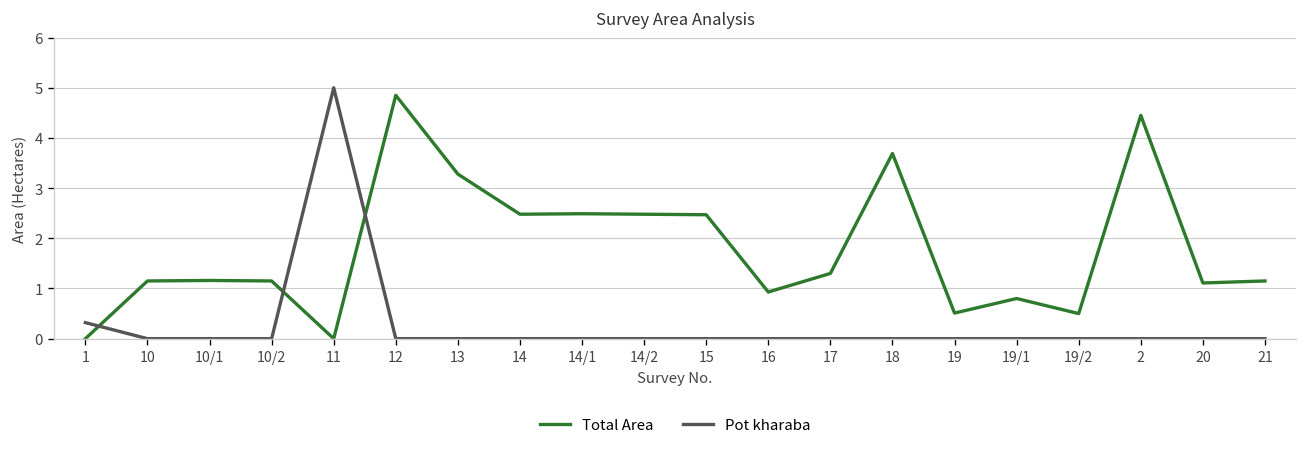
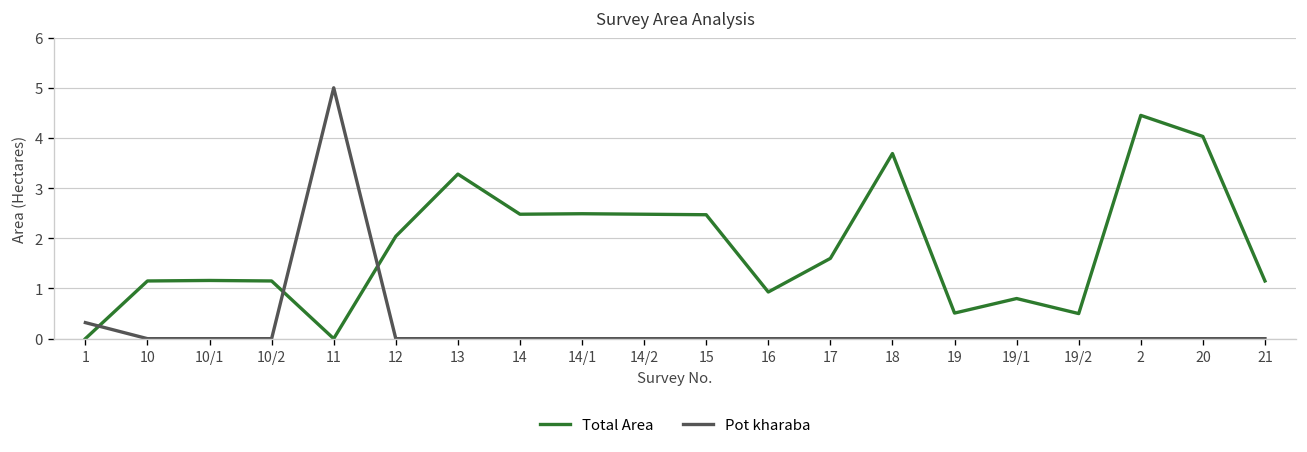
  {
    "Total Area": {
      "1": 0.0,
      "10": 1.2,
      "10/1": 1.2,
      "10/2": 1.2,
      "11": 0.0,
-     "12": 4.9,
+     "12": 2.0,
      "13": 3.3,
      "14": 2.5,
      "14/1": 2.5,
      "14/2": 2.5,
      "15": 2.5,
      "16": 0.9,
-     "17": 1.3,
+     "17": 1.6,
      "18": 3.7,
      "19": 0.5,
      "19/1": 0.8,
      "19/2": 0.5,
      "2": 4.5,
-     "20": 1.1,
+     "20": 4.0,
      "21": 1.2
    },
    "Pot kharaba": {
      "1": 0.3,
      "10": 0.0,
      "10/1": 0.0,
      "10/2": 0.0,
      "11": 5.0,
      "12": 0.0,
      "13": 0.0,
      "14": 0.0,
      "14/1": 0.0,
      "14/2": 0.0,
      "15": 0.0,
      "16": 0.0,
      "17": 0.0,
      "18": 0.0,
      "19": 0.0,
      "19/1": 0.0,
      "19/2": 0.0,
      "2": 0.0,
      "20": 0.0,
      "21": 0.0
    }
  }
